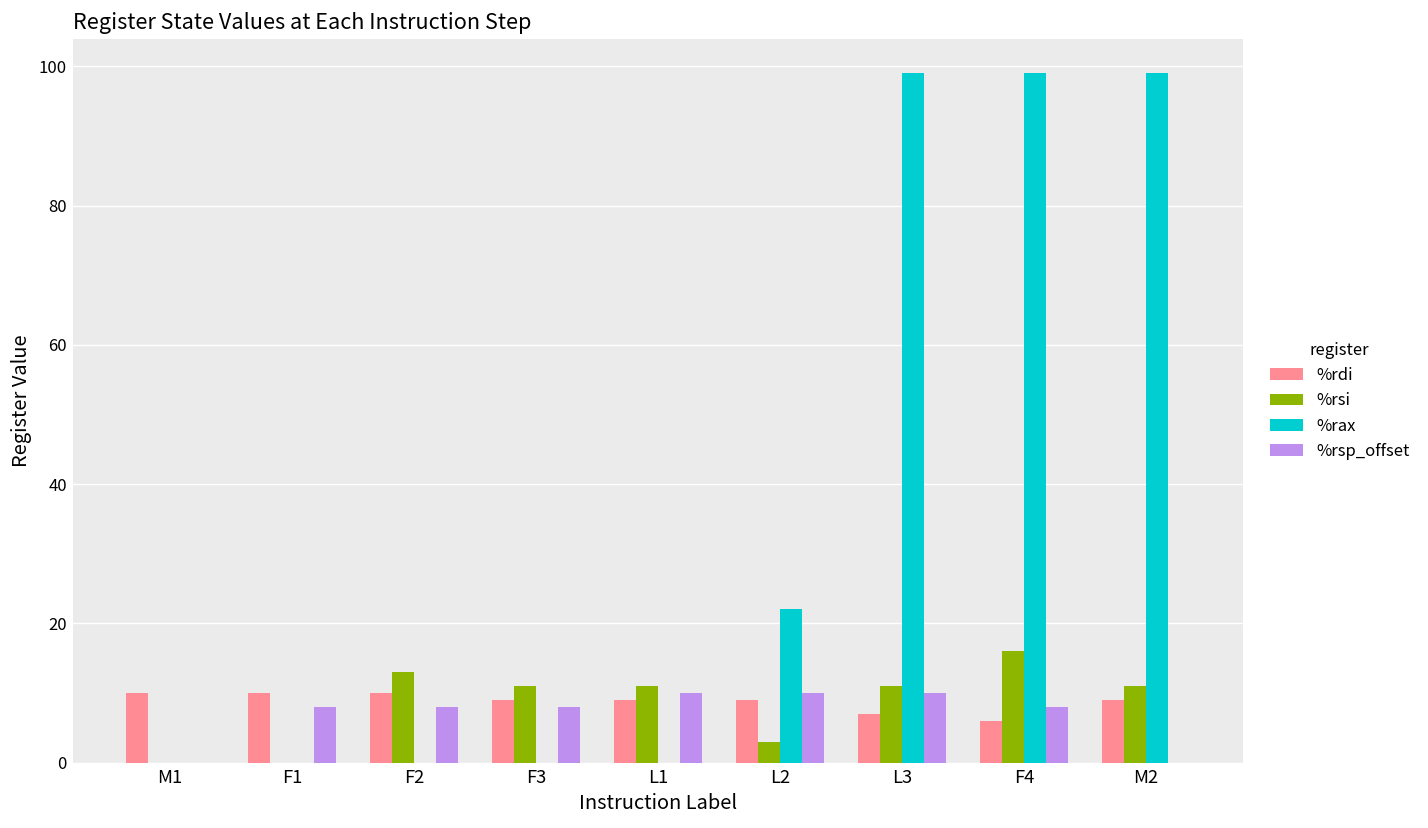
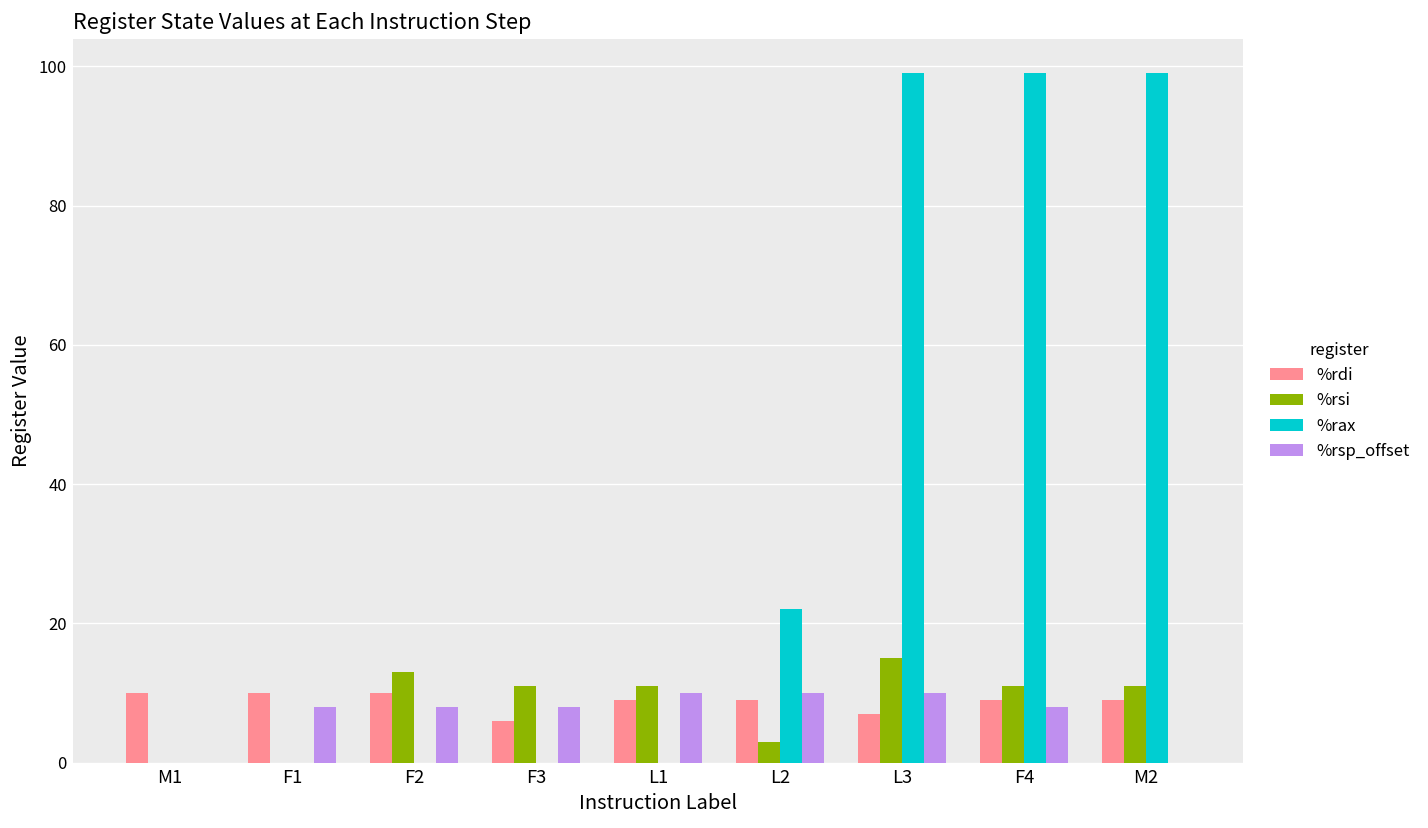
  {
    "%rdi": {
      "M1": 10,
      "F1": 10,
      "F2": 10,
-     "F3": 9,
+     "F3": 6,
      "L1": 9,
      "L2": 9,
      "L3": 7,
-     "F4": 6,
+     "F4": 9,
      "M2": 9
    },
    "%rsi": {
      "M1": 0,
      "F1": 0,
      "F2": 13,
      "F3": 11,
      "L1": 11,
      "L2": 3,
-     "L3": 11,
-     "F4": 16,
+     "L3": 15,
+     "F4": 11,
      "M2": 11
    },
    "%rax": {
      "M1": 0,
      "F1": 0,
      "F2": 0,
      "F3": 0,
      "L1": 0,
      "L2": 22,
      "L3": 99,
      "F4": 99,
      "M2": 99
    },
    "%rsp_offset": {
      "M1": 0,
      "F1": 8,
      "F2": 8,
      "F3": 8,
      "L1": 10,
      "L2": 10,
      "L3": 10,
      "F4": 8,
      "M2": 0
    }
  }
